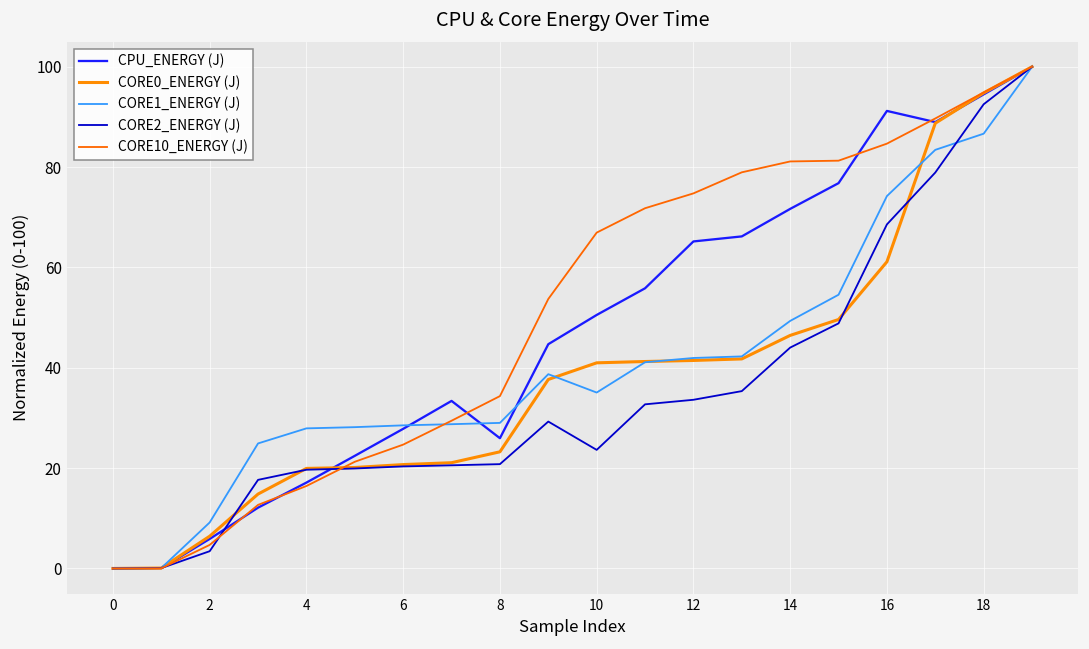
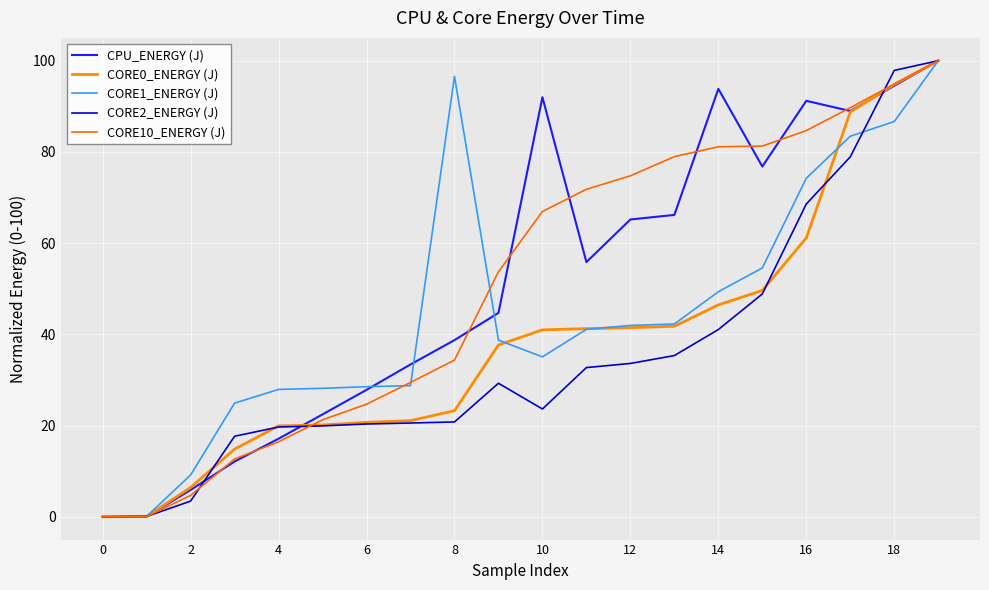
  {
    "CPU_ENERGY (J)": {
      "4": 17,
      "6": 28,
-     "8": 26,
-     "10": 51,
+     "8": 39,
+     "10": 92,
      "12": 65,
-     "14": 72,
+     "14": 94,
      "16": 91
    },
    "CORE1_ENERGY (J)": {
      "2": 9,
      "4": 28,
      "6": 29,
-     "8": 29,
+     "8": 97,
      "10": 35,
      "14": 49,
      "16": 74,
      "18": 87
    },
    "CORE2_ENERGY (J)": {
      "2": 3,
      "8": 21,
      "10": 24,
      "12": 34,
-     "14": 44,
+     "14": 41,
      "16": 69,
-     "18": 93
+     "18": 98
    }
  }
